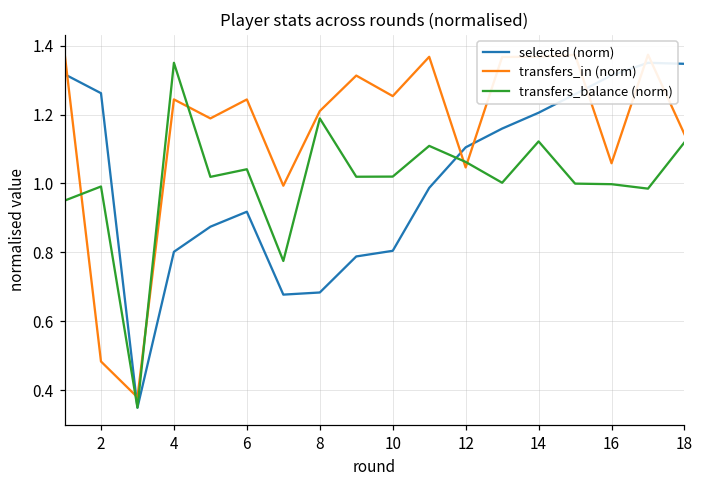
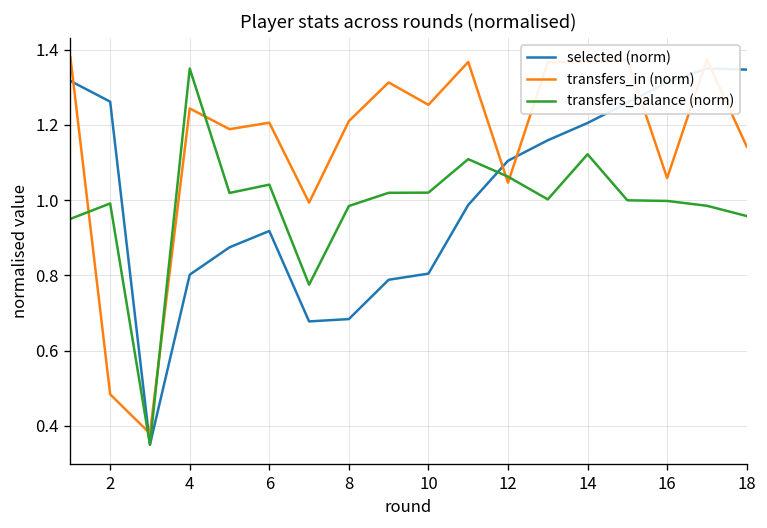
  {
    "selected (norm)": {
      "2": 1.26,
      "4": 0.80,
      "6": 0.92,
      "8": 0.68,
      "10": 0.80,
      "12": 1.10,
      "14": 1.21,
      "18": 1.35
    },
    "transfers_in (norm)": {
      "2": 0.48,
      "4": 1.24,
-     "6": 1.24,
+     "6": 1.21,
      "8": 1.21,
      "10": 1.25,
      "12": 1.05,
      "16": 1.06,
      "18": 1.14
    },
    "transfers_balance (norm)": {
      "2": 0.99,
      "4": 1.35,
      "6": 1.04,
-     "8": 1.19,
+     "8": 0.98,
      "10": 1.02,
      "12": 1.06,
      "14": 1.12,
      "16": 1.00,
-     "18": 1.12
+     "18": 0.96
    }
  }
